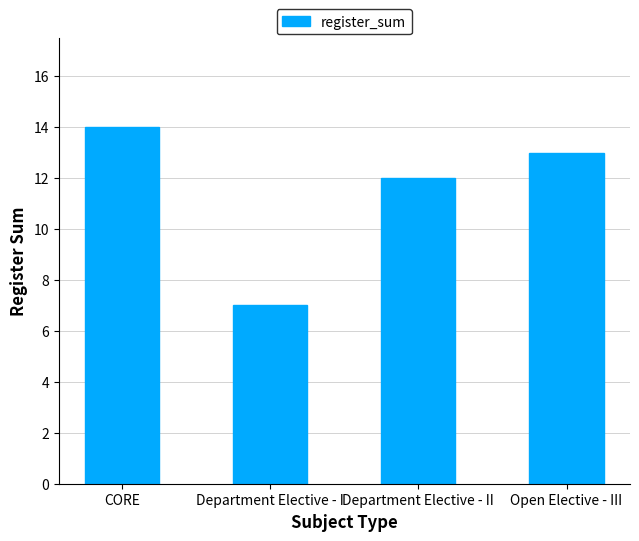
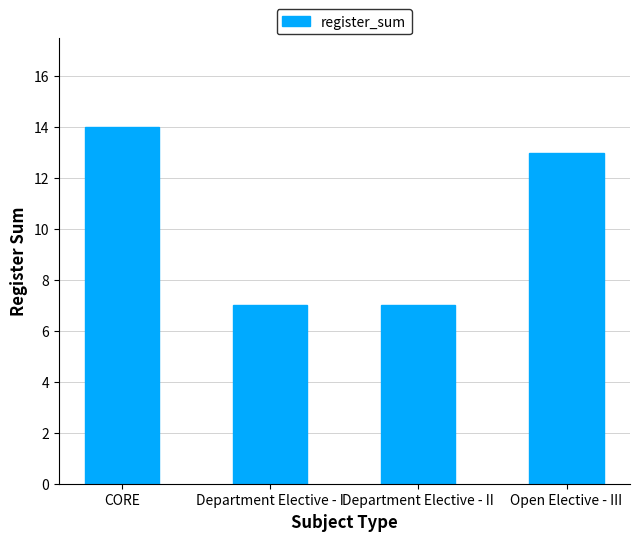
  {
    "CORE": 14,
    "Department Elective - I": 7,
-   "Department Elective - II": 12,
+   "Department Elective - II": 7,
    "Open Elective - III": 13
  }
